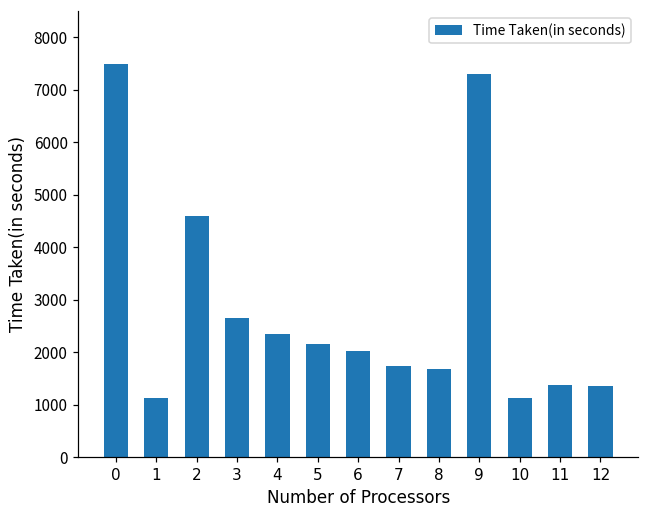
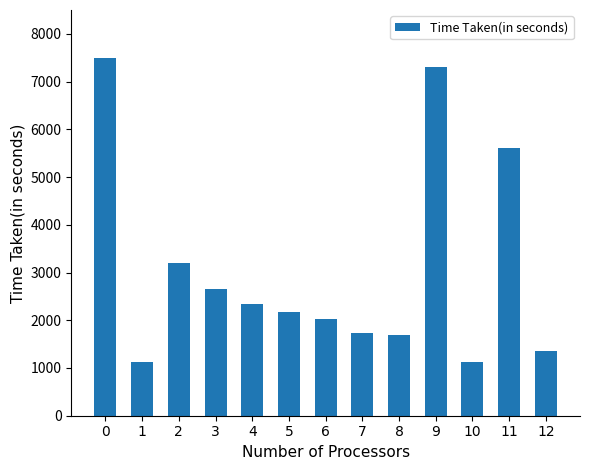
  {
    "0": 7500,
    "1": 1100,
-   "2": 4600,
+   "2": 3200,
    "3": 2700,
    "4": 2300,
    "5": 2200,
    "6": 2000,
    "7": 1700,
    "8": 1700,
    "9": 7300,
    "10": 1100,
-   "11": 1400,
+   "11": 5600,
    "12": 1400
  }
